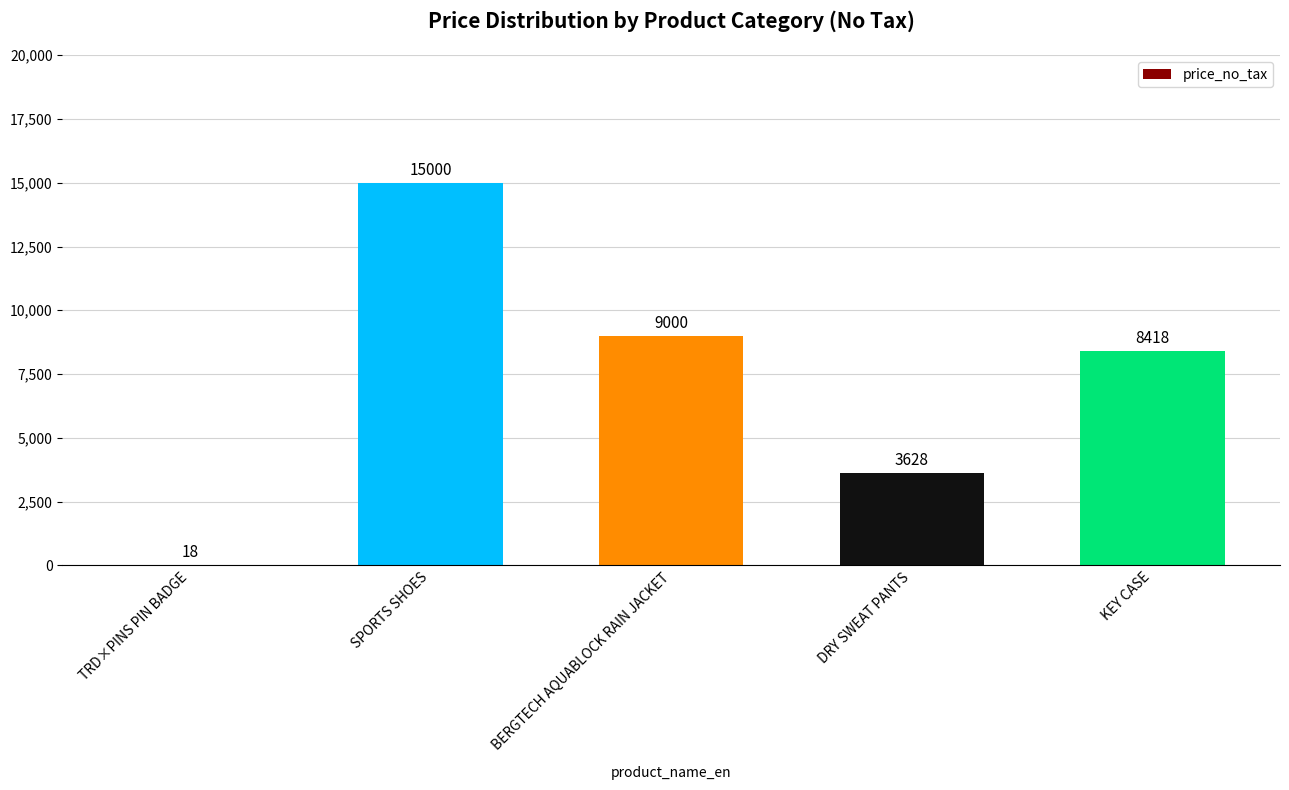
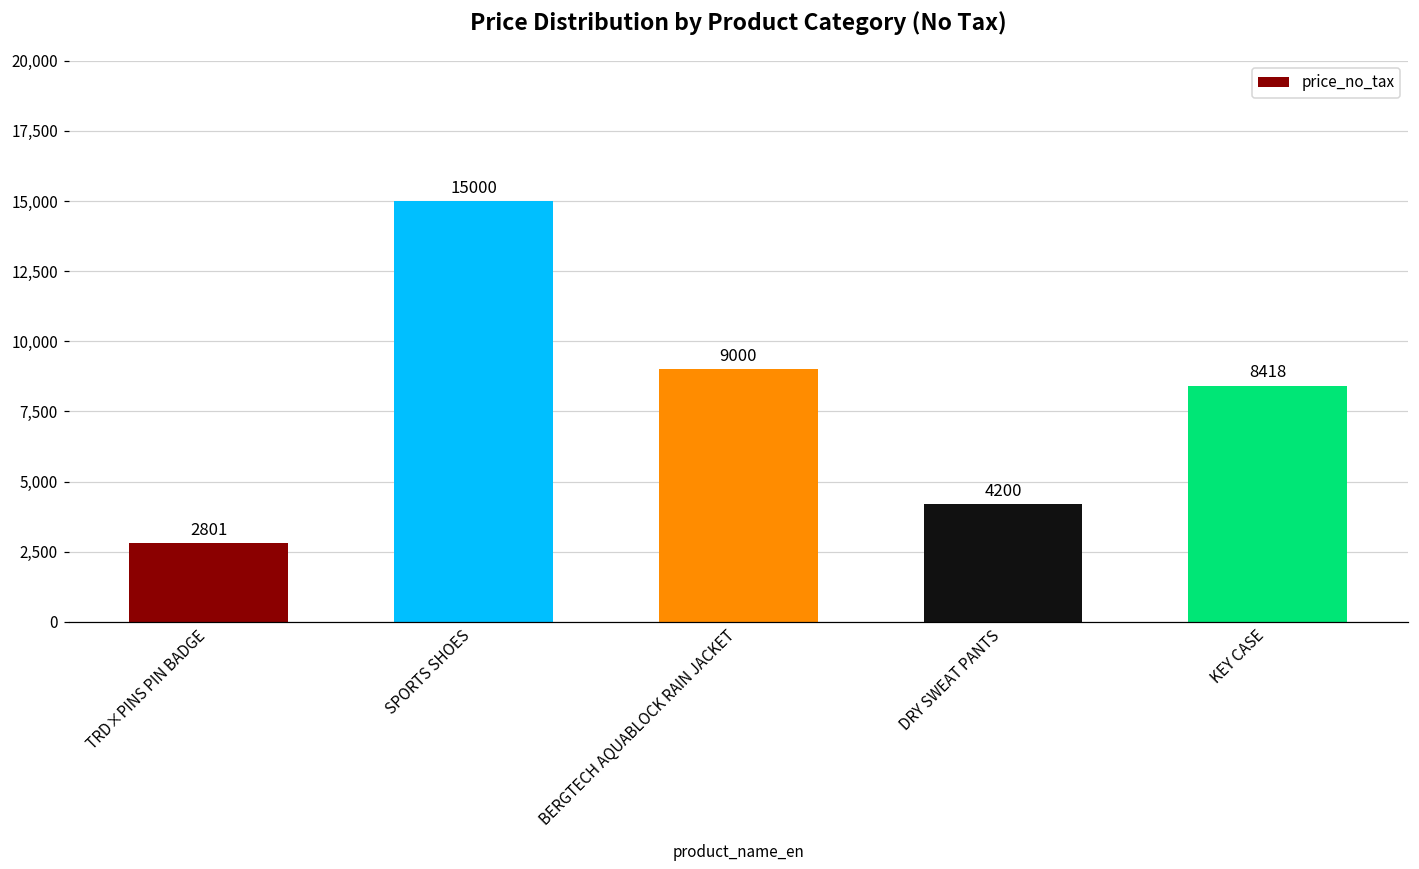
  {
-   "TRD×PINS PIN BADGE": 18,
+   "TRD×PINS PIN BADGE": 2801,
    "SPORTS SHOES": 15000,
    "BERGTECH AQUABLOCK RAIN JACKET": 9000,
-   "DRY SWEAT PANTS": 3628,
+   "DRY SWEAT PANTS": 4200,
    "KEY CASE": 8418
  }
